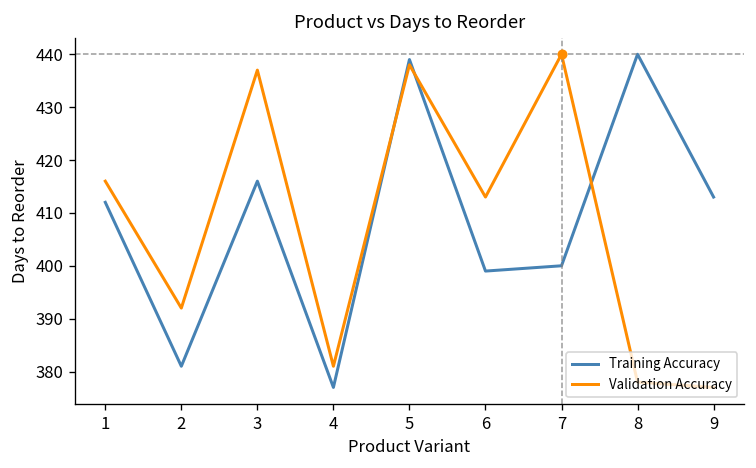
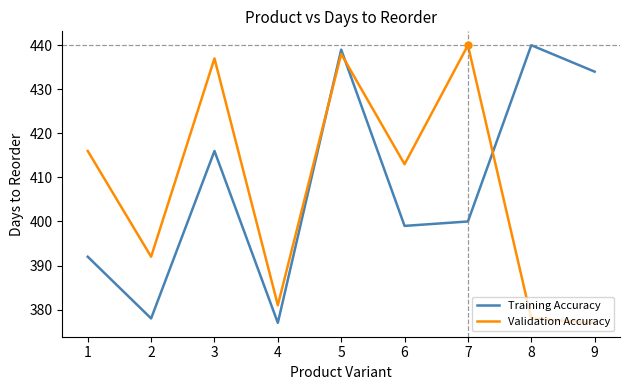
  {
    "Training Accuracy": {
-     "1": 412,
-     "2": 381,
+     "1": 392,
+     "2": 378,
      "3": 416,
      "4": 377,
      "5": 439,
      "6": 399,
      "7": 400,
      "8": 440,
-     "9": 413
+     "9": 434
    }
  }
